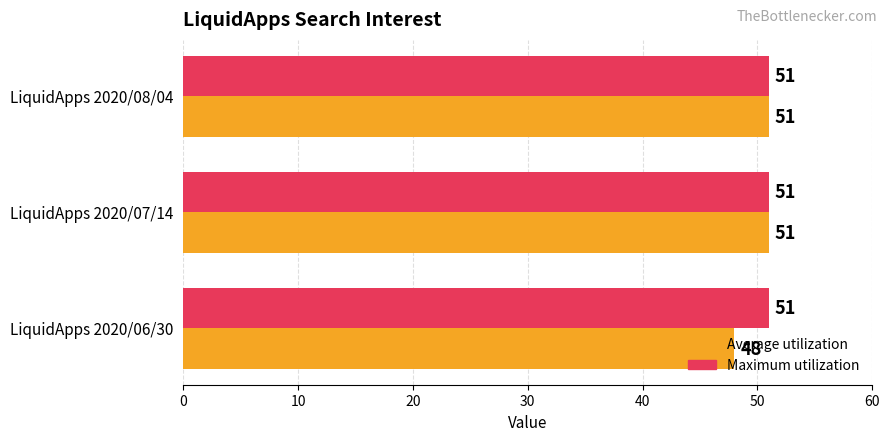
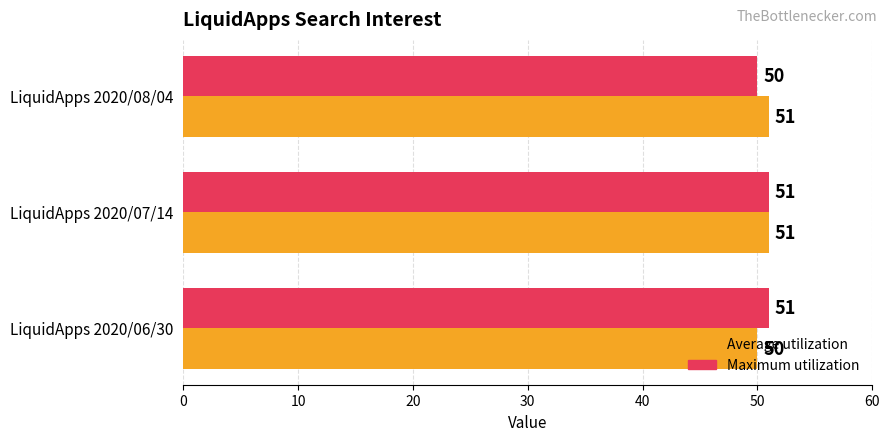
  {
    "Average utilization": {
      "LiquidApps 2020/08/04": 51,
      "LiquidApps 2020/07/14": 51,
-     "LiquidApps 2020/06/30": 48
+     "LiquidApps 2020/06/30": 50
    },
    "Maximum utilization": {
-     "LiquidApps 2020/08/04": 51,
+     "LiquidApps 2020/08/04": 50,
      "LiquidApps 2020/07/14": 51,
      "LiquidApps 2020/06/30": 51
    }
  }
